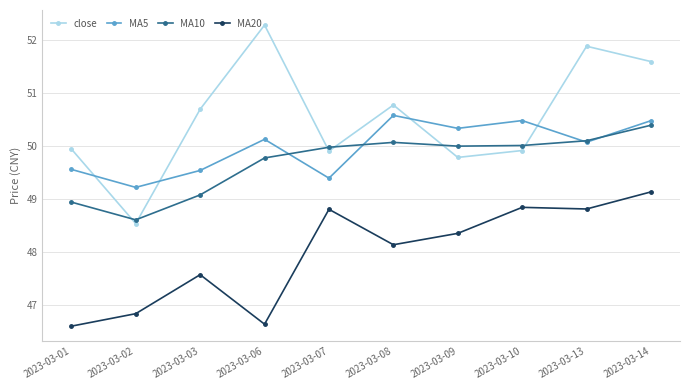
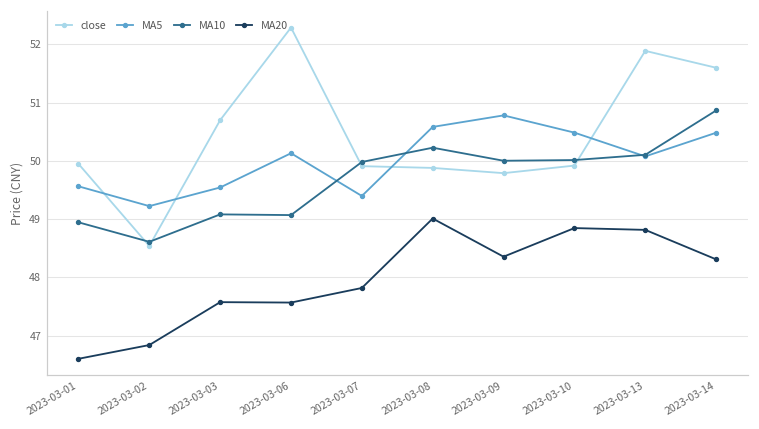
  {
    "close": {
      "2023-03-01": 50.0,
      "2023-03-02": 48.5,
      "2023-03-03": 50.7,
      "2023-03-06": 52.3,
      "2023-03-07": 49.9,
-     "2023-03-08": 50.8,
+     "2023-03-08": 49.9,
      "2023-03-09": 49.8,
      "2023-03-10": 49.9,
      "2023-03-13": 51.9,
      "2023-03-14": 51.6
    },
    "MA5": {
      "2023-03-01": 49.6,
      "2023-03-02": 49.2,
      "2023-03-03": 49.5,
      "2023-03-06": 50.1,
      "2023-03-07": 49.4,
      "2023-03-08": 50.6,
-     "2023-03-09": 50.3,
+     "2023-03-09": 50.8,
      "2023-03-10": 50.5,
      "2023-03-14": 50.5
    },
    "MA10": {
      "2023-03-01": 48.9,
      "2023-03-02": 48.6,
      "2023-03-03": 49.1,
-     "2023-03-06": 49.8,
+     "2023-03-06": 49.1,
      "2023-03-07": 50.0,
-     "2023-03-08": 50.1,
+     "2023-03-08": 50.2,
      "2023-03-09": 50.0,
      "2023-03-10": 50.0,
-     "2023-03-14": 50.4
+     "2023-03-14": 50.9
    },
    "MA20": {
      "2023-03-01": 46.6,
      "2023-03-02": 46.8,
      "2023-03-03": 47.6,
-     "2023-03-06": 46.6,
-     "2023-03-07": 48.8,
-     "2023-03-08": 48.1,
+     "2023-03-06": 47.6,
+     "2023-03-07": 47.8,
+     "2023-03-08": 49.0,
      "2023-03-09": 48.4,
      "2023-03-10": 48.8,
      "2023-03-13": 48.8,
-     "2023-03-14": 49.1
+     "2023-03-14": 48.3
    }
  }
